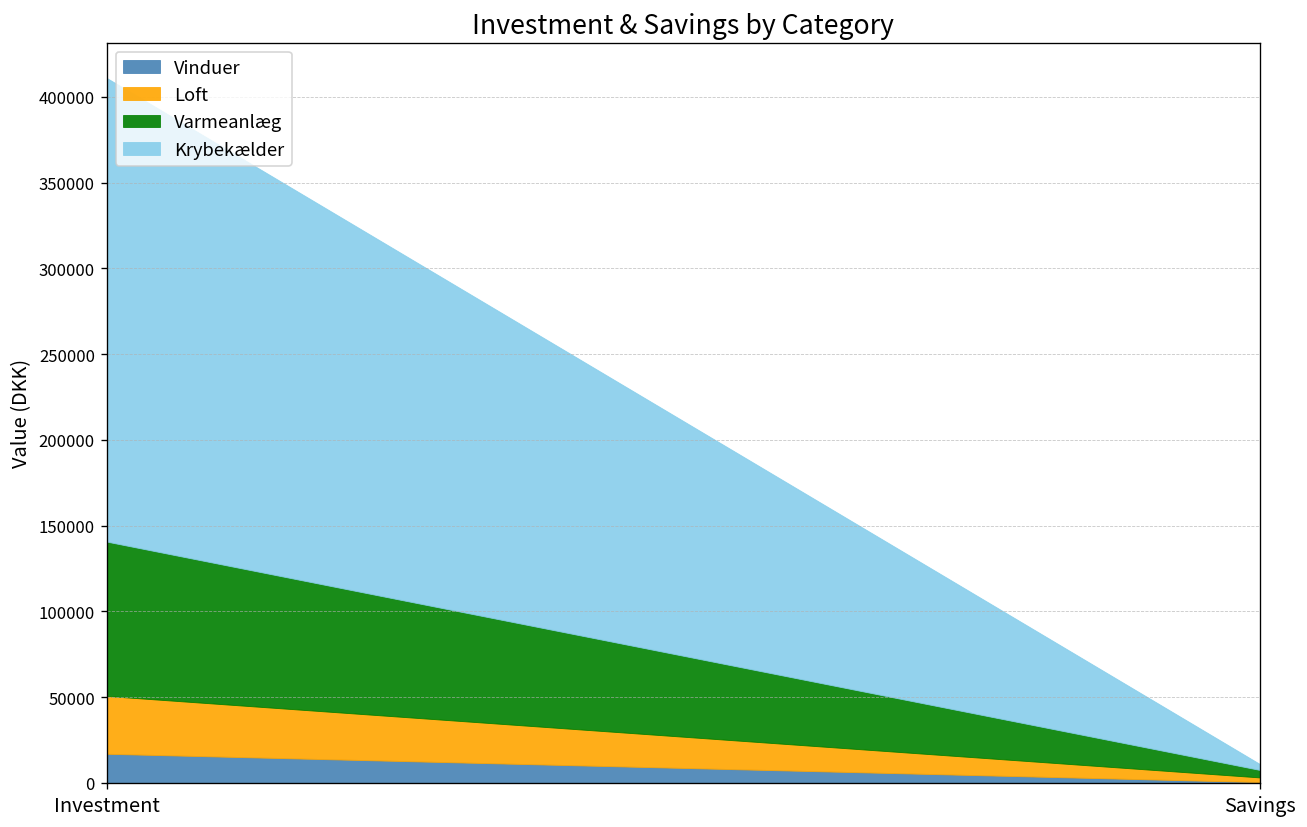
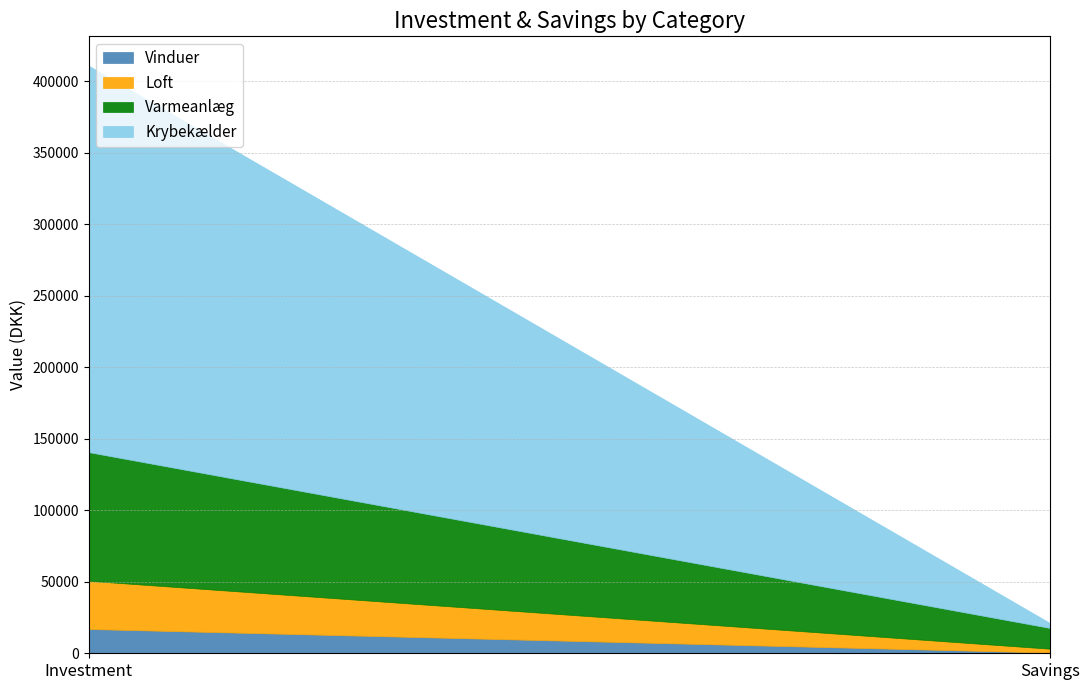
  {
    "Vinduer": {
      "Investment": 17000
    },
    "Loft": {
      "Investment": 34000,
      "Savings": 3000
    },
    "Varmeanlæg": {
      "Investment": 90000,
-     "Savings": 4000
+     "Savings": 15000
    },
    "Krybekælder": {
      "Investment": 270000,
      "Savings": 3000
    }
  }
